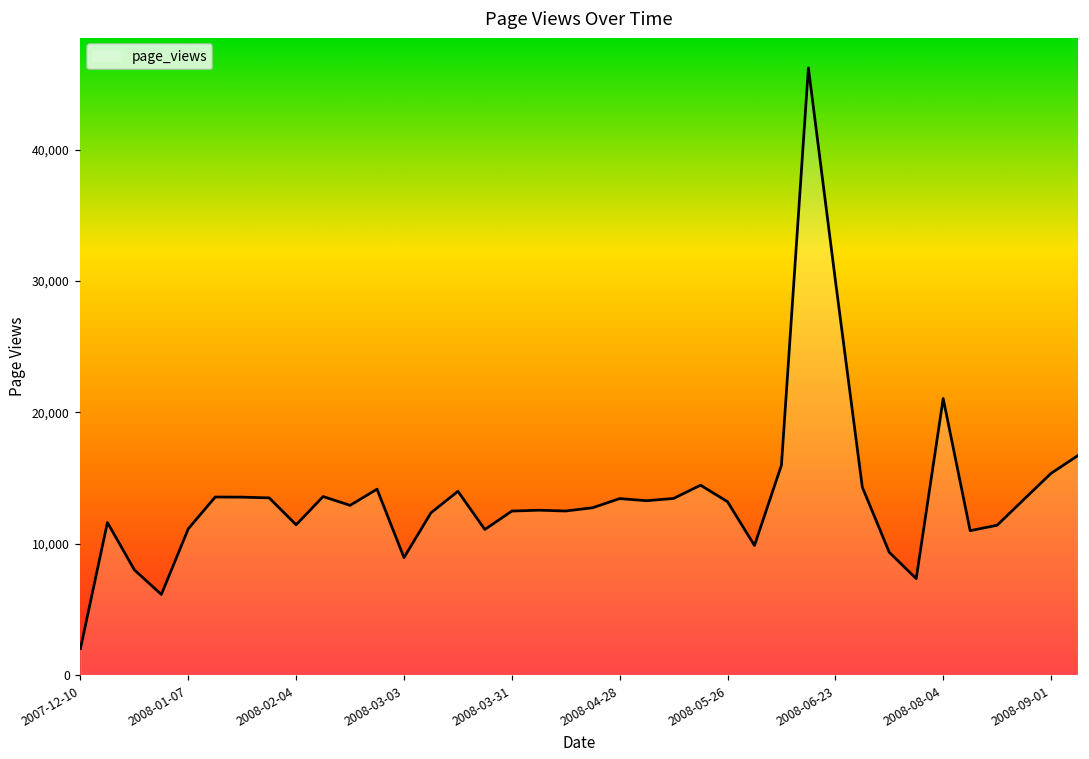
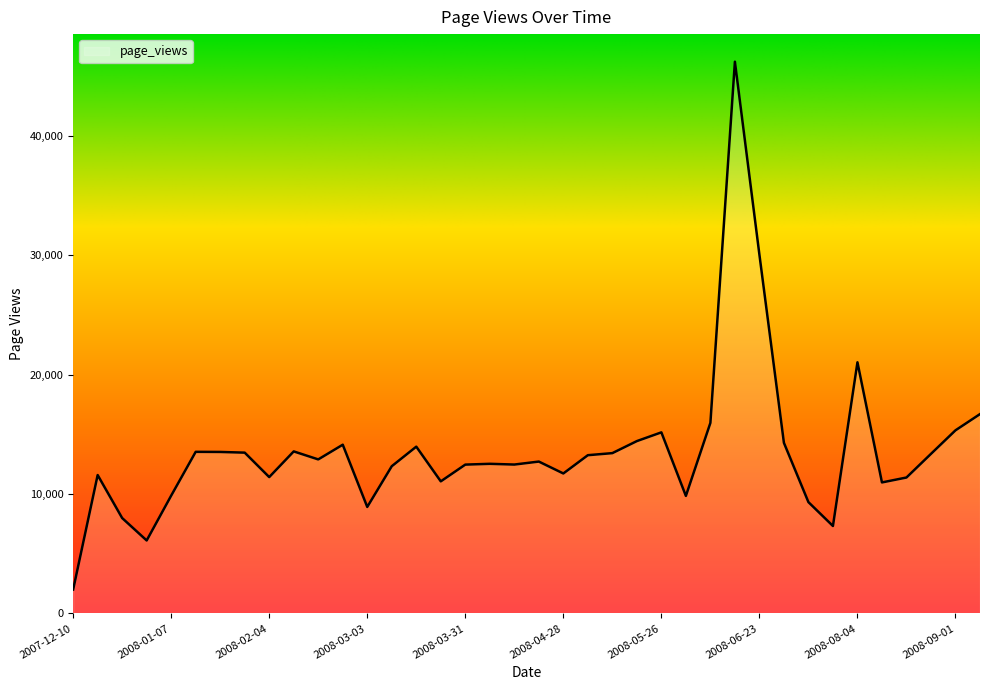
  {
    "2007-12-10": "2,000",
-   "2008-01-07": "11,100",
+   "2008-01-07": "9,900",
    "2008-02-04": "11,400",
    "2008-03-03": "8,900",
    "2008-03-31": "12,500",
-   "2008-04-28": "13,400",
-   "2008-05-26": "13,200",
+   "2008-04-28": "11,700",
+   "2008-05-26": "15,200",
    "2008-06-23": "30,100",
    "2008-08-04": "21,000",
    "2008-09-01": "15,300"
  }
